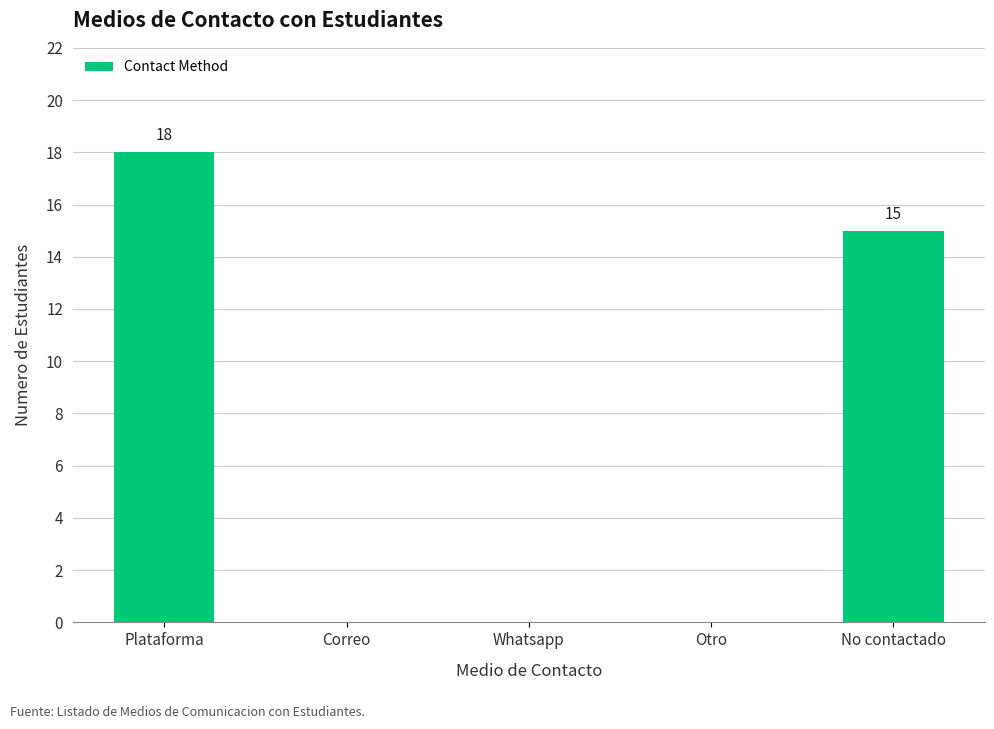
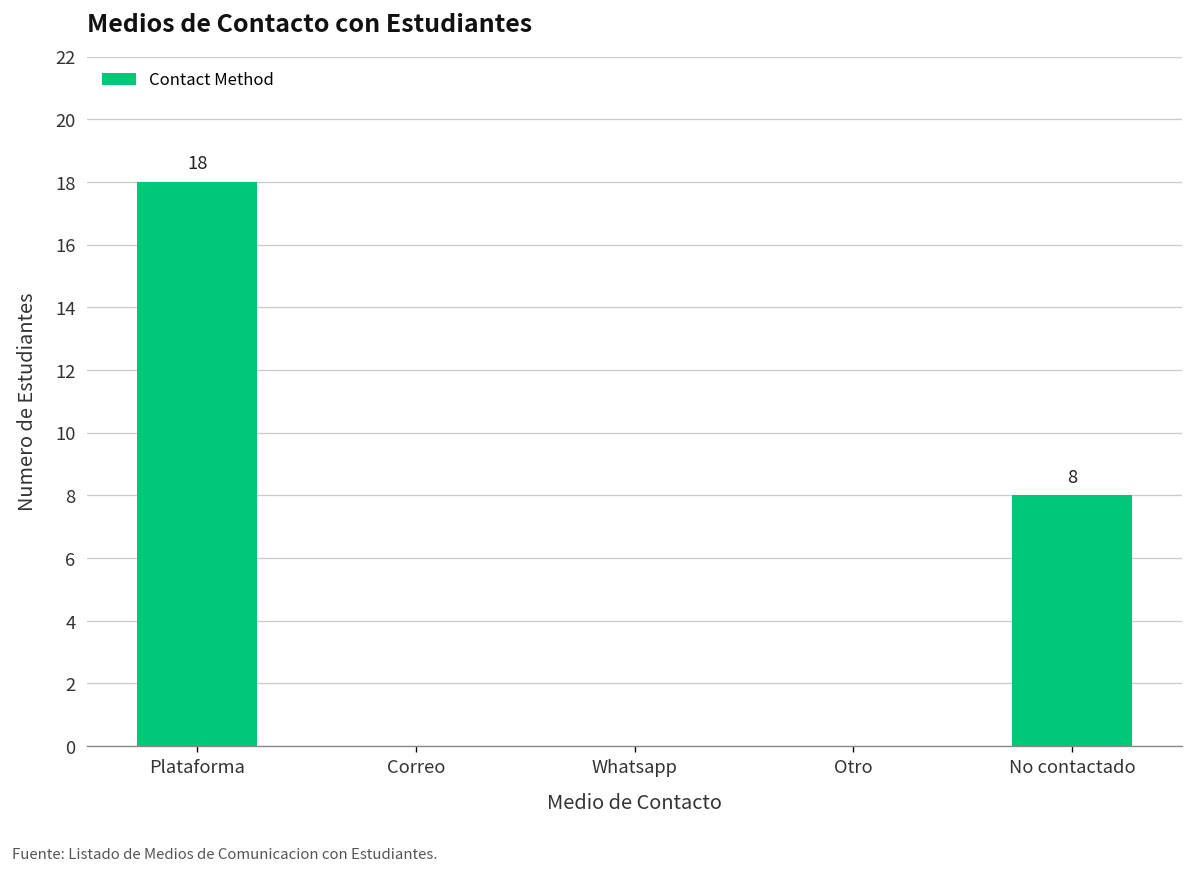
  {
    "Plataforma": 18,
-   "No contactado": 15
+   "No contactado": 8
  }
